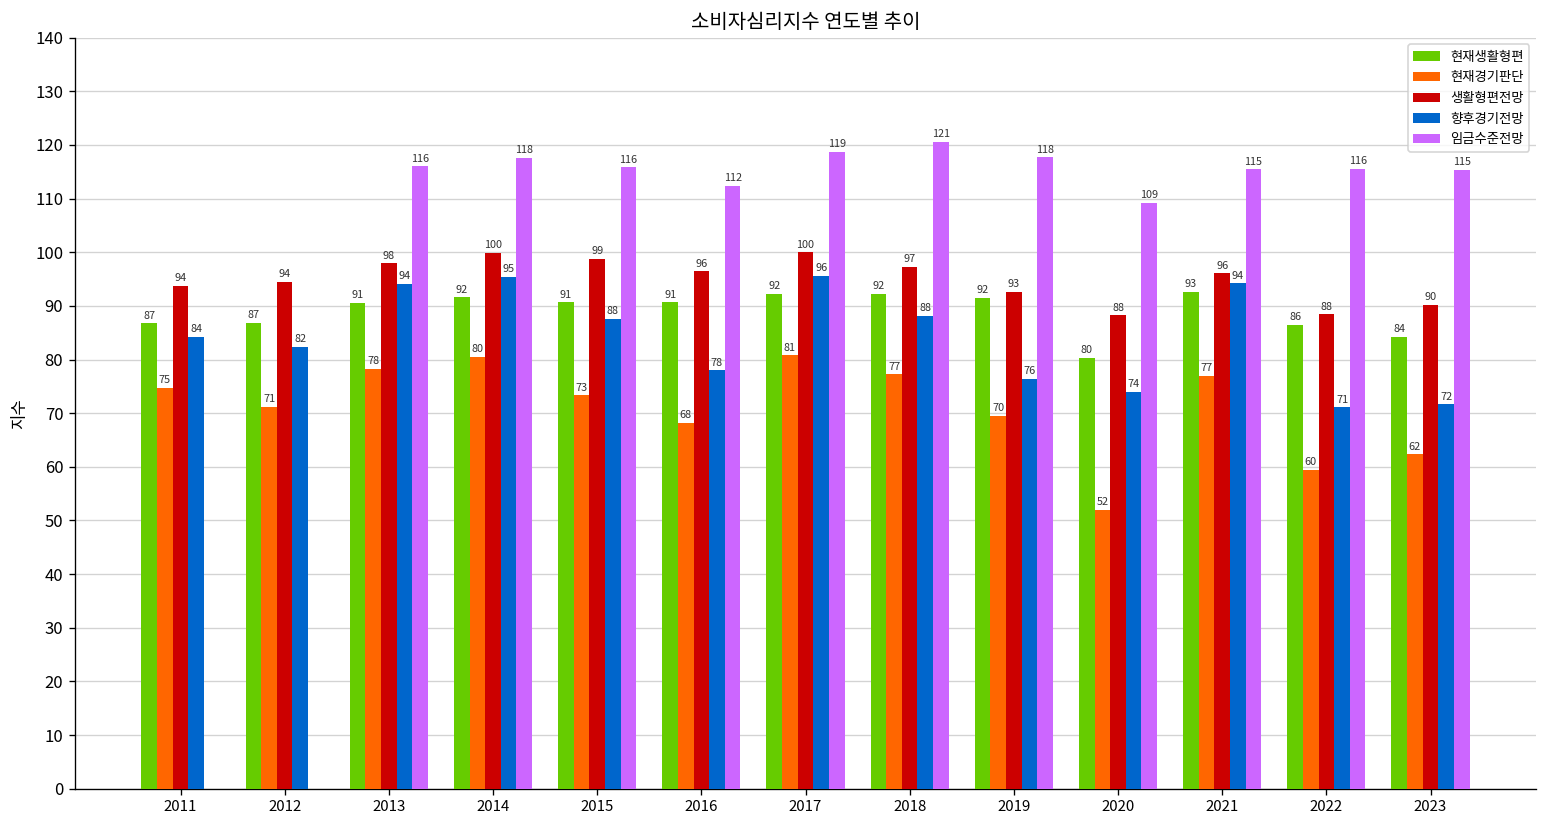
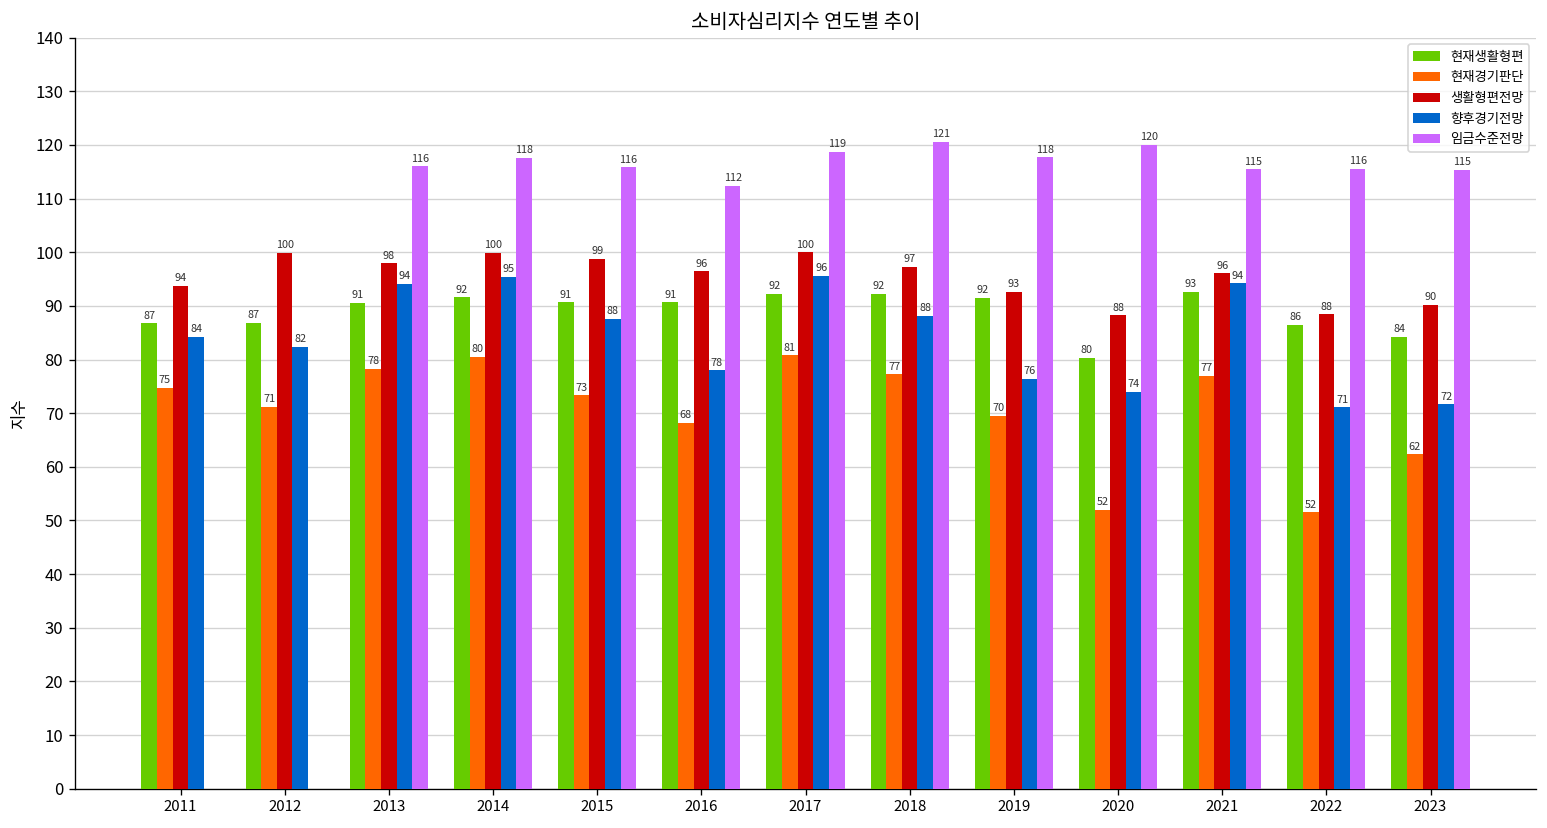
  {
    "현재생활형편": {
      "2011": 87,
      "2012": 87,
      "2013": 91,
      "2014": 92,
      "2015": 91,
      "2016": 91,
      "2017": 92,
      "2018": 92,
      "2019": 92,
      "2020": 80,
      "2021": 93,
      "2022": 86,
      "2023": 84
    },
    "현재경기판단": {
      "2011": 75,
      "2012": 71,
      "2013": 78,
      "2014": 80,
      "2015": 73,
      "2016": 68,
      "2017": 81,
      "2018": 77,
      "2019": 70,
      "2020": 52,
      "2021": 77,
-     "2022": 60,
+     "2022": 52,
      "2023": 62
    },
    "생활형편전망": {
      "2011": 94,
-     "2012": 94,
+     "2012": 100,
      "2013": 98,
      "2014": 100,
      "2015": 99,
      "2016": 96,
      "2017": 100,
      "2018": 97,
      "2019": 93,
      "2020": 88,
      "2021": 96,
      "2022": 88,
      "2023": 90
    },
    "향후경기전망": {
      "2011": 84,
      "2012": 82,
      "2013": 94,
      "2014": 95,
      "2015": 88,
      "2016": 78,
      "2017": 96,
      "2018": 88,
      "2019": 76,
      "2020": 74,
      "2021": 94,
      "2022": 71,
      "2023": 72
    },
    "임금수준전망": {
      "2013": 116,
      "2014": 118,
      "2015": 116,
      "2016": 112,
      "2017": 119,
      "2018": 121,
      "2019": 118,
-     "2020": 109,
+     "2020": 120,
      "2021": 115,
      "2022": 116,
      "2023": 115
    }
  }
